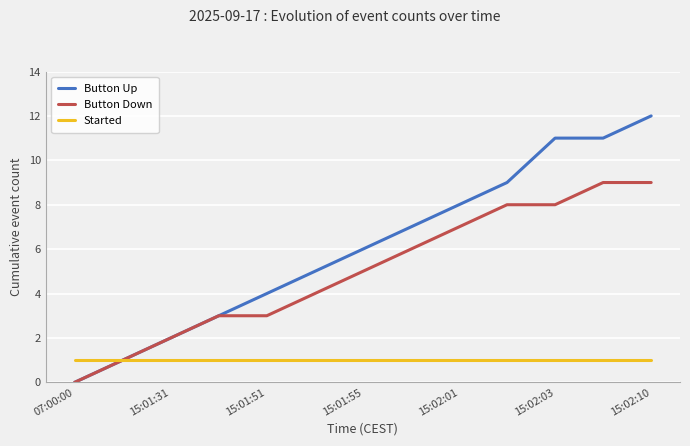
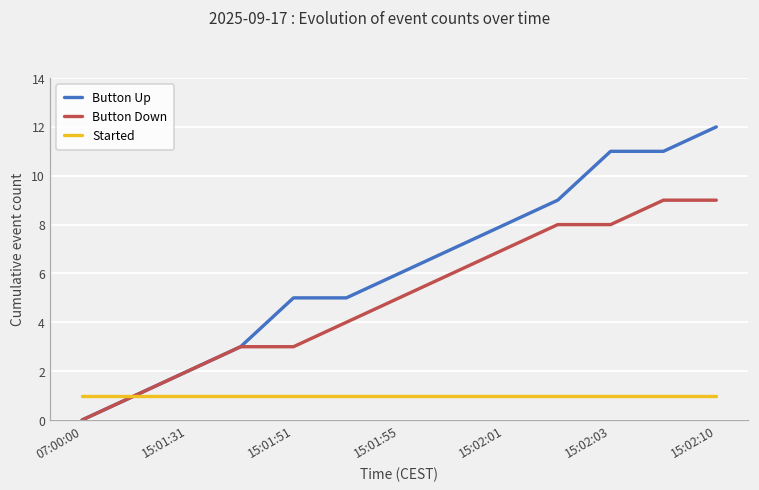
  {
    "Button Up": {
-     "15:01:51": 4,
+     "15:01:51": 5,
      "15:01:55": 6,
      "15:02:01": 8,
      "15:02:03": 11,
      "15:02:10": 12
    },
    "Button Down": {
      "15:01:51": 3,
      "15:01:55": 5,
      "15:02:01": 7,
      "15:02:03": 8,
      "15:02:10": 9
    },
    "Started": {
      "07:00:00": 1,
      "15:01:31": 1,
      "15:01:51": 1,
      "15:01:55": 1,
      "15:02:01": 1,
      "15:02:03": 1,
      "15:02:10": 1
    }
  }
